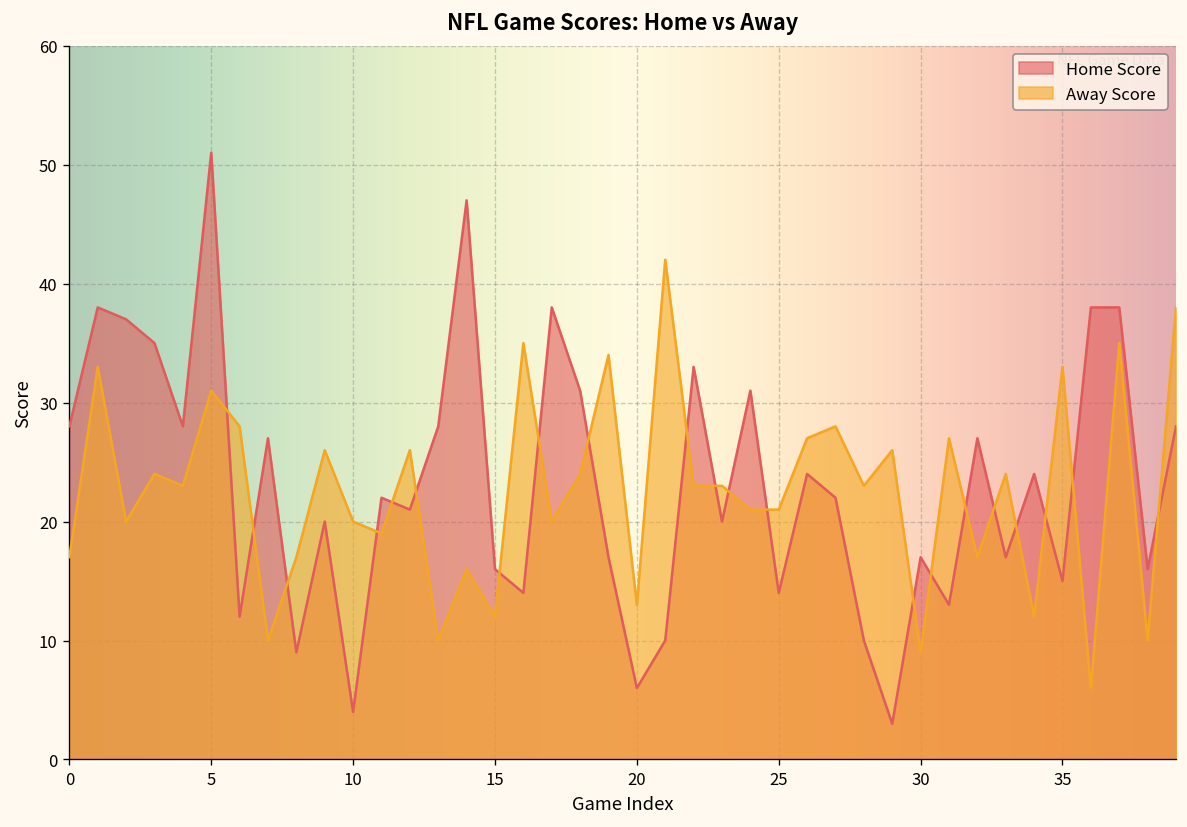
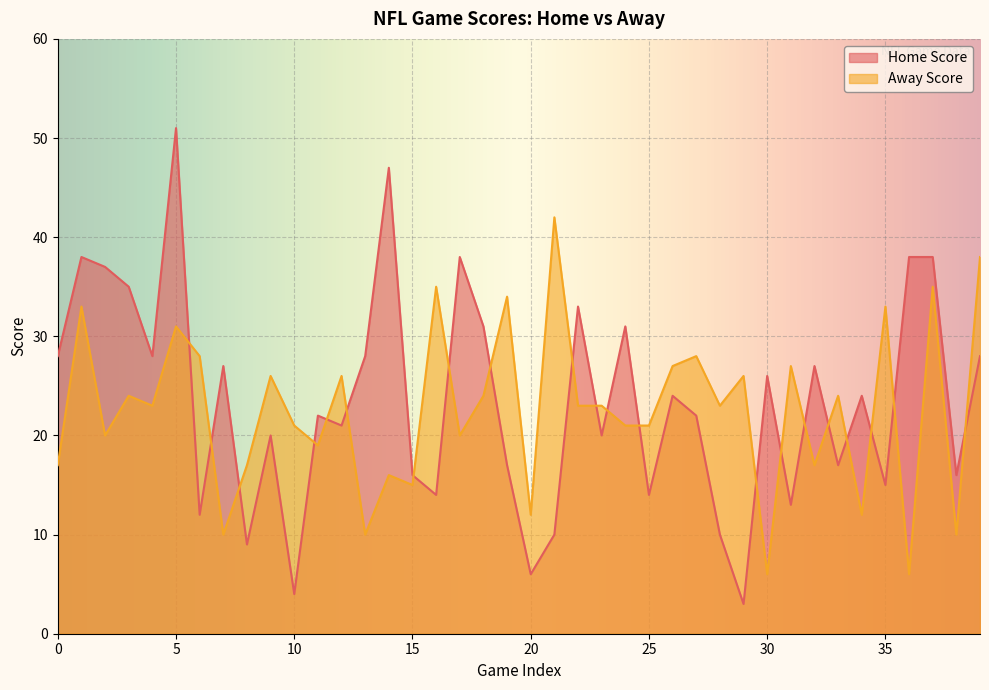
  {
    "Home Score": {
      "0": 28,
      "5": 51,
      "10": 4,
      "15": 16,
      "20": 6,
      "25": 14,
-     "30": 17,
+     "30": 26,
      "35": 15
    },
    "Away Score": {
      "0": 17,
      "5": 31,
-     "10": 20,
-     "15": 12,
-     "20": 13,
+     "10": 21,
+     "15": 15,
+     "20": 12,
      "25": 21,
-     "30": 9,
+     "30": 6,
      "35": 33
    }
  }
